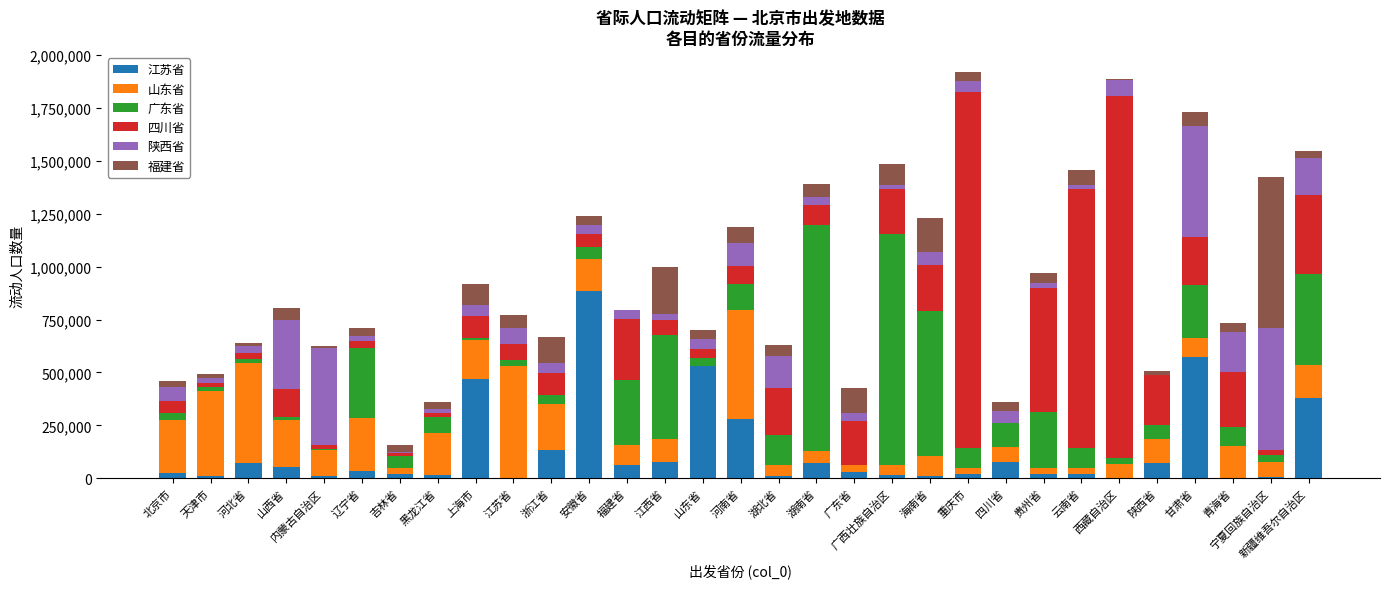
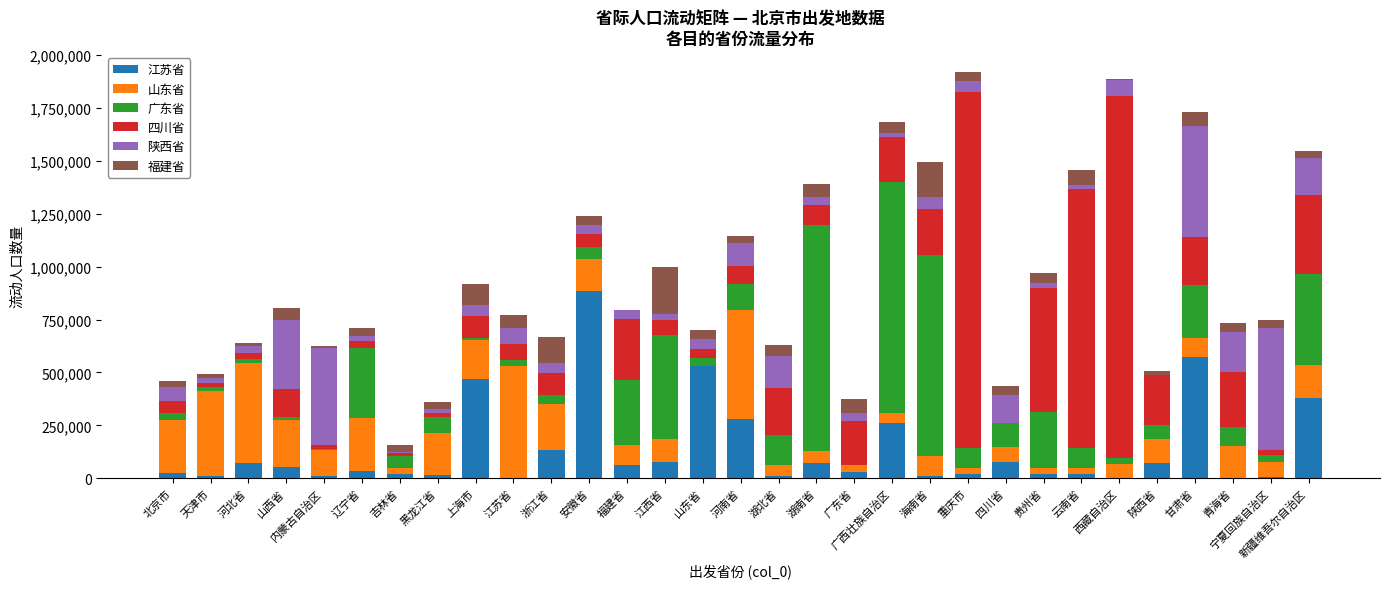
  {
    "江苏省": {
      "北京市": "20,000",
      "河北省": "70,000",
      "山西省": "50,000",
      "辽宁省": "40,000",
      "吉林省": "20,000",
      "黑龙江省": "20,000",
      "上海市": "470,000",
      "江苏省": "0",
      "浙江省": "130,000",
      "安徽省": "890,000",
      "福建省": "60,000",
      "江西省": "80,000",
      "山东省": "530,000",
      "河南省": "280,000",
      "湖南省": "70,000",
      "广东省": "30,000",
-     "广西壮族自治区": "20,000",
+     "广西壮族自治区": "260,000",
      "重庆市": "20,000",
      "四川省": "80,000",
      "贵州省": "20,000",
      "云南省": "20,000",
      "西藏自治区": "0",
      "陕西省": "70,000",
      "甘肃省": "580,000",
      "新疆维吾尔自治区": "380,000"
    },
    "山东省": {
      "北京市": "250,000",
      "天津市": "400,000",
      "河北省": "470,000",
      "山西省": "220,000",
      "内蒙古自治区": "120,000",
      "辽宁省": "250,000",
      "吉林省": "30,000",
      "黑龙江省": "200,000",
      "上海市": "190,000",
      "江苏省": "530,000",
      "浙江省": "220,000",
      "安徽省": "150,000",
      "福建省": "90,000",
      "江西省": "110,000",
      "山东省": "0",
      "河南省": "520,000",
      "湖北省": "50,000",
      "湖南省": "60,000",
      "广东省": "30,000",
      "广西壮族自治区": "50,000",
      "海南省": "90,000",
      "重庆市": "30,000",
      "四川省": "70,000",
      "贵州省": "30,000",
      "云南省": "30,000",
      "西藏自治区": "70,000",
      "陕西省": "110,000",
      "甘肃省": "90,000",
      "青海省": "150,000",
      "宁夏回族自治区": "70,000",
      "新疆维吾尔自治区": "160,000"
    },
    "广东省": {
      "北京市": "30,000",
      "天津市": "20,000",
      "河北省": "20,000",
      "山西省": "10,000",
      "辽宁省": "330,000",
      "吉林省": "60,000",
      "黑龙江省": "80,000",
      "江苏省": "30,000",
      "浙江省": "40,000",
      "安徽省": "60,000",
      "福建省": "310,000",
      "江西省": "490,000",
      "山东省": "30,000",
      "河南省": "120,000",
      "湖北省": "140,000",
      "湖南省": "1,070,000",
      "广东省": "0",
      "广西壮族自治区": "1,090,000",
-     "海南省": "680,000",
+     "海南省": "950,000",
      "重庆市": "90,000",
      "四川省": "120,000",
      "贵州省": "270,000",
      "云南省": "90,000",
      "西藏自治区": "20,000",
      "陕西省": "60,000",
      "甘肃省": "250,000",
      "青海省": "90,000",
      "宁夏回族自治区": "30,000",
      "新疆维吾尔自治区": "430,000"
    },
    "四川省": {
      "北京市": "60,000",
      "天津市": "20,000",
      "河北省": "30,000",
      "山西省": "130,000",
      "内蒙古自治区": "20,000",
      "辽宁省": "30,000",
      "黑龙江省": "20,000",
      "上海市": "100,000",
      "江苏省": "80,000",
      "浙江省": "100,000",
      "安徽省": "60,000",
      "福建省": "290,000",
      "江西省": "70,000",
      "山东省": "50,000",
      "河南省": "90,000",
      "湖北省": "220,000",
      "湖南省": "90,000",
      "广东省": "210,000",
      "广西壮族自治区": "210,000",
      "海南省": "220,000",
      "重庆市": "1,680,000",
      "四川省": "0",
      "贵州省": "590,000",
      "云南省": "1,220,000",
      "西藏自治区": "1,710,000",
      "陕西省": "240,000",
      "甘肃省": "230,000",
      "青海省": "260,000",
      "宁夏回族自治区": "20,000",
      "新疆维吾尔自治区": "370,000"
    },
    "陕西省": {
      "北京市": "70,000",
      "天津市": "20,000",
      "河北省": "30,000",
      "山西省": "330,000",
      "内蒙古自治区": "460,000",
      "辽宁省": "20,000",
      "黑龙江省": "20,000",
      "上海市": "50,000",
      "江苏省": "70,000",
      "浙江省": "50,000",
      "安徽省": "40,000",
      "福建省": "50,000",
      "江西省": "30,000",
      "山东省": "50,000",
      "河南省": "110,000",
      "湖北省": "150,000",
      "湖南省": "40,000",
      "广东省": "40,000",
      "广西壮族自治区": "20,000",
      "海南省": "60,000",
      "重庆市": "60,000",
-     "四川省": "60,000",
+     "四川省": "130,000",
      "贵州省": "20,000",
      "云南省": "20,000",
      "西藏自治区": "80,000",
      "陕西省": "0",
      "甘肃省": "520,000",
      "青海省": "190,000",
      "宁夏回族自治区": "580,000",
      "新疆维吾尔自治区": "180,000"
    },
    "福建省": {
      "北京市": "30,000",
      "天津市": "20,000",
      "河北省": "10,000",
      "山西省": "60,000",
      "内蒙古自治区": "10,000",
      "辽宁省": "40,000",
      "吉林省": "30,000",
      "黑龙江省": "30,000",
      "上海市": "100,000",
      "江苏省": "60,000",
      "浙江省": "120,000",
      "安徽省": "50,000",
      "福建省": "0",
      "江西省": "220,000",
      "山东省": "40,000",
-     "河南省": "80,000",
+     "河南省": "30,000",
      "湖北省": "50,000",
      "湖南省": "60,000",
-     "广东省": "120,000",
-     "广西壮族自治区": "100,000",
+     "广东省": "70,000",
+     "广西壮族自治区": "50,000",
      "海南省": "160,000",
      "重庆市": "40,000",
      "四川省": "40,000",
      "贵州省": "50,000",
      "云南省": "70,000",
      "陕西省": "20,000",
      "甘肃省": "70,000",
      "青海省": "40,000",
-     "宁夏回族自治区": "720,000",
+     "宁夏回族自治区": "40,000",
      "新疆维吾尔自治区": "30,000"
    }
  }
